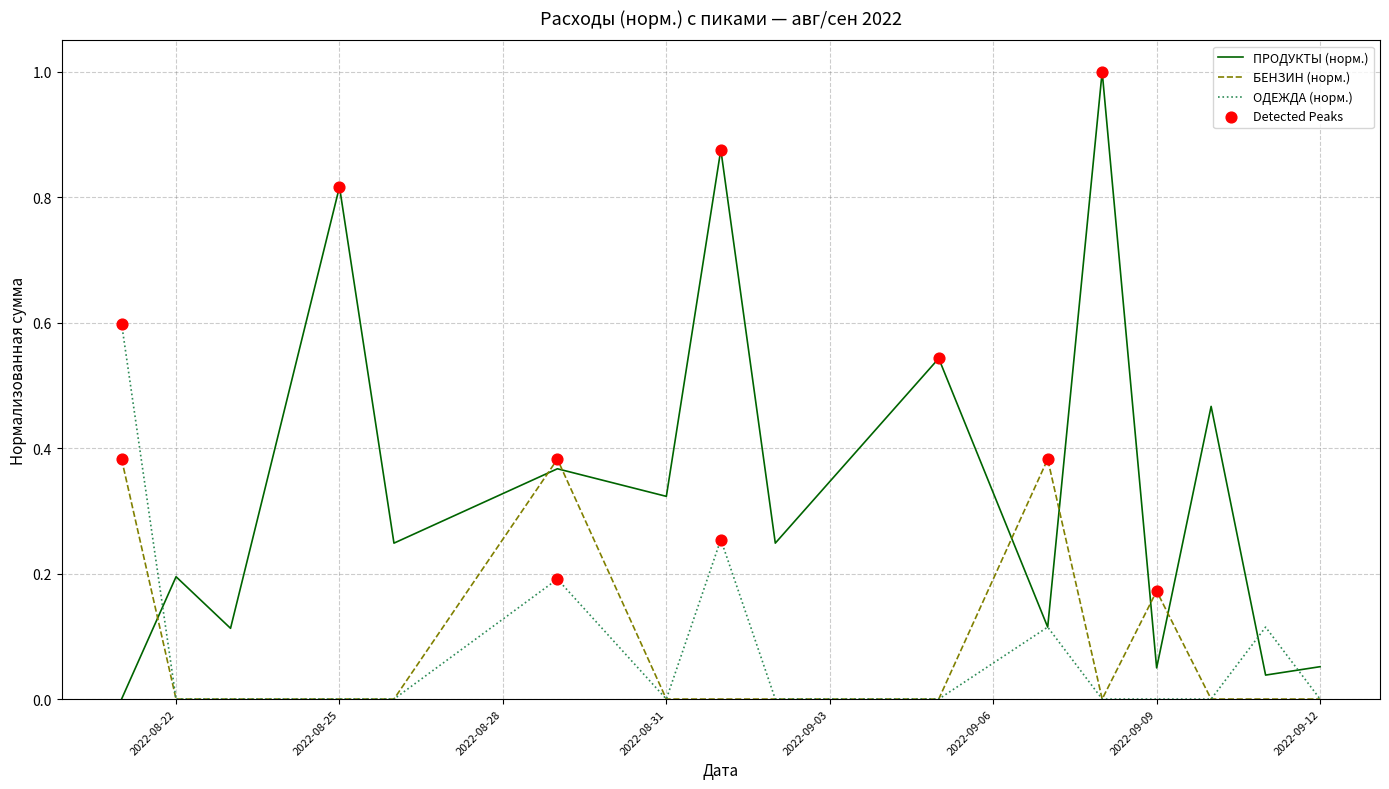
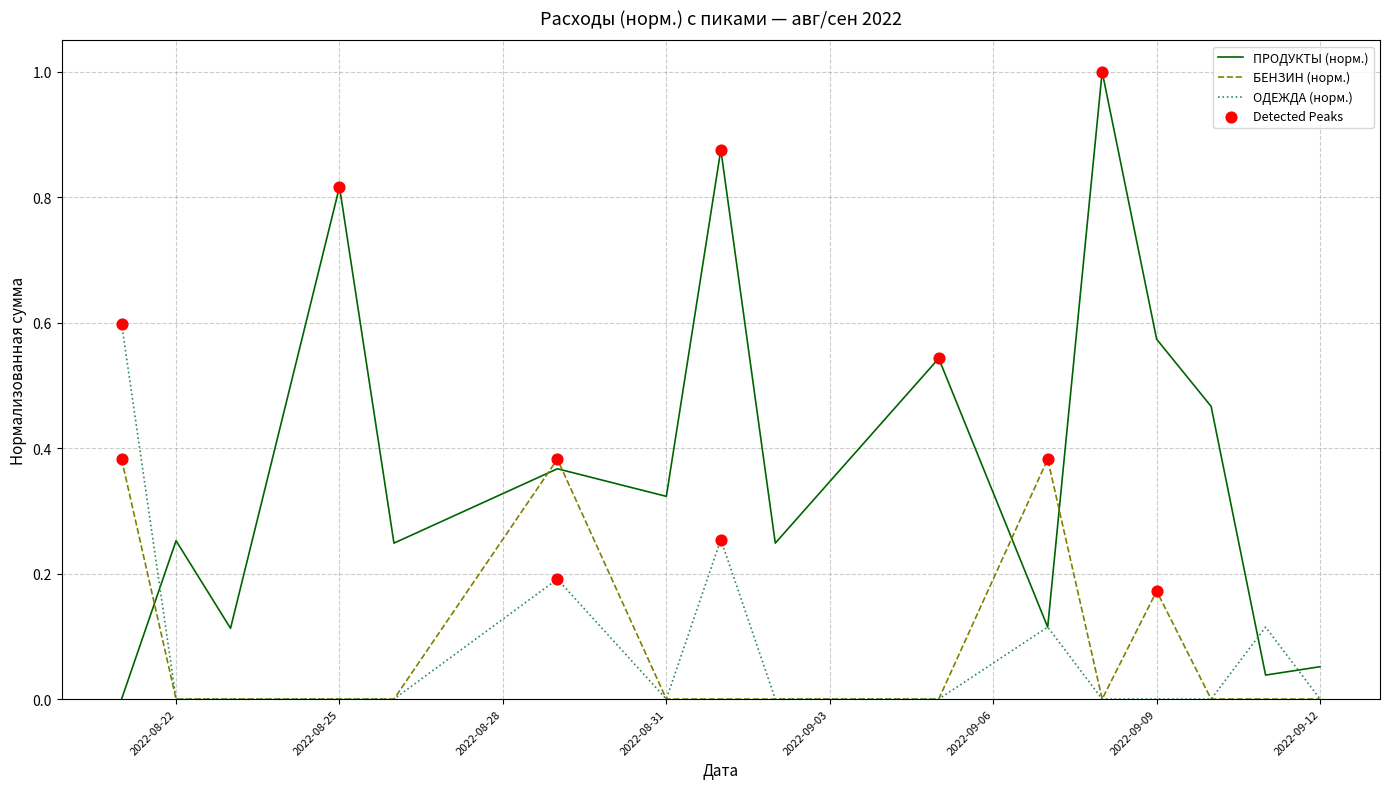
  {
    "ПРОДУКТЫ (норм.)": {
-     "2022-08-22": 0.20,
+     "2022-08-22": 0.25,
      "2022-08-31": 0.32,
-     "2022-09-09": 0.05,
+     "2022-09-09": 0.57,
      "2022-09-12": 0.05
    },
    "ОДЕЖДА (норм.)": {
      "2022-09-09": 0.00
    }
  }
